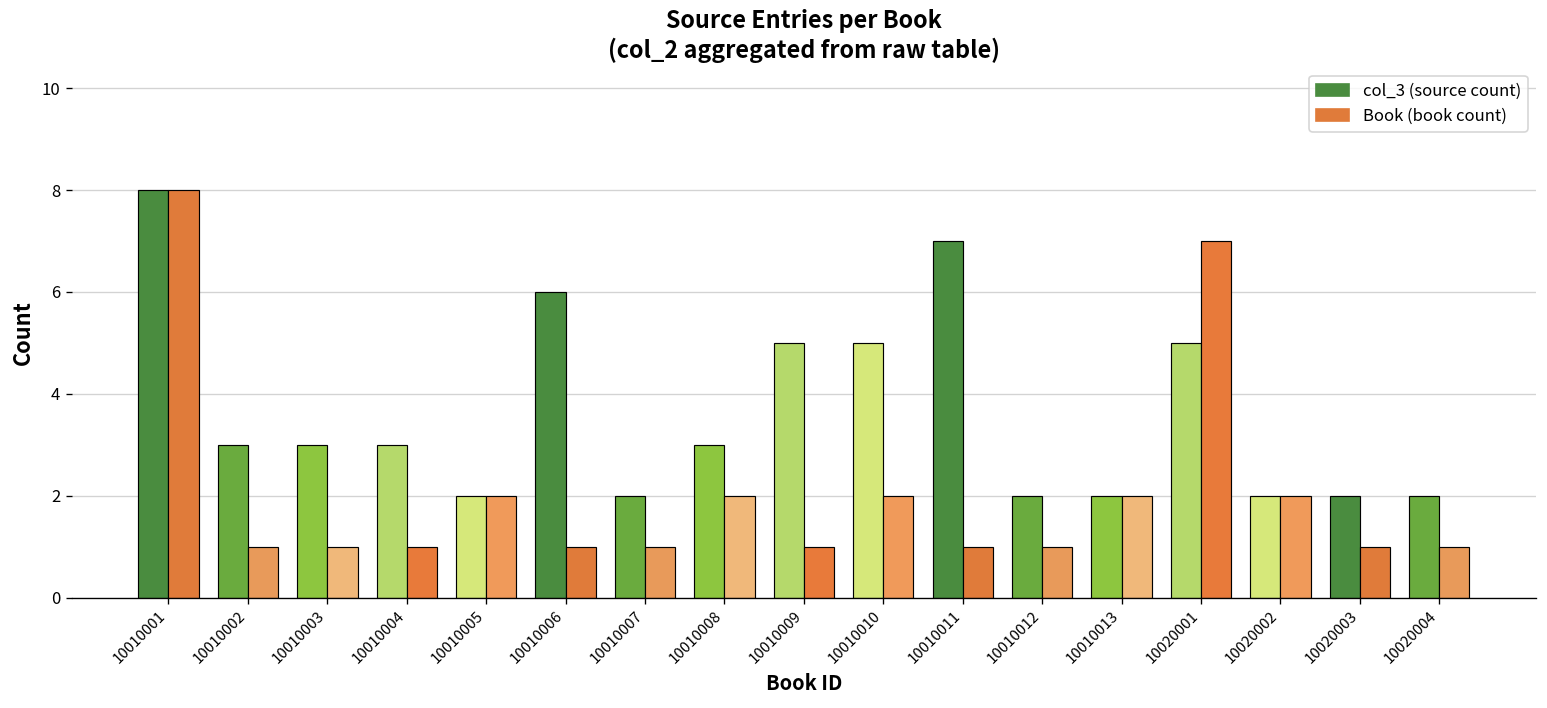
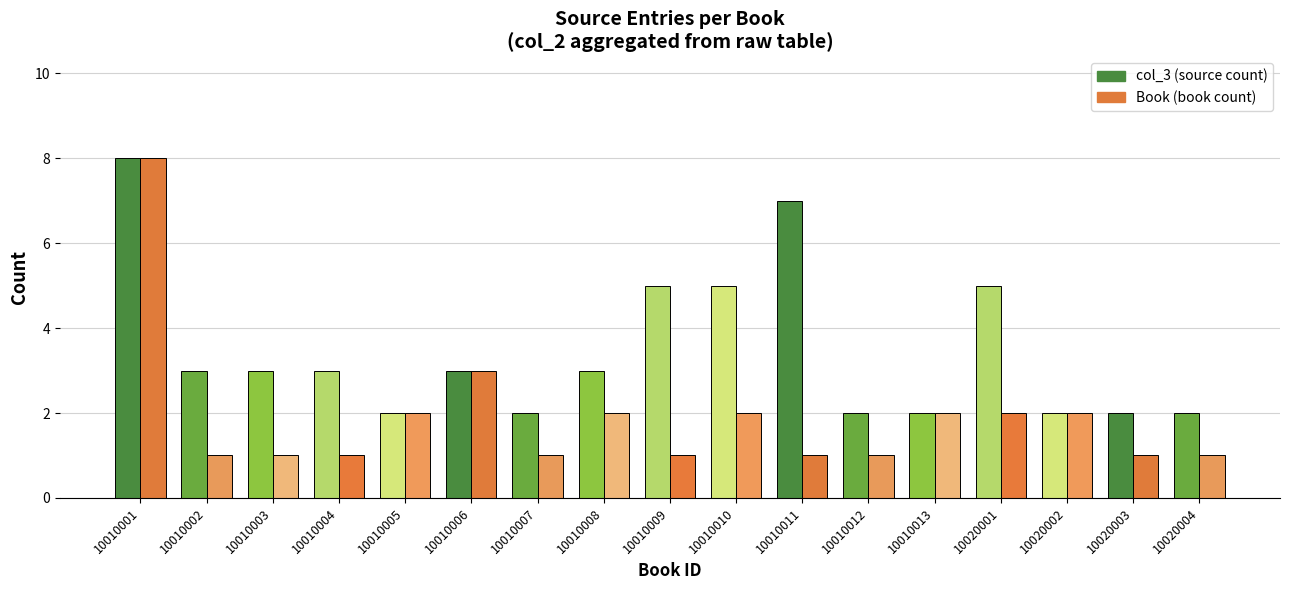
  {
    "col_3 (source count)": {
      "10010001": 8,
      "10010002": 3,
      "10010003": 3,
      "10010004": 3,
      "10010005": 2,
-     "10010006": 6,
+     "10010006": 3,
      "10010007": 2,
      "10010008": 3,
      "10010009": 5,
      "10010010": 5,
      "10010011": 7,
      "10010012": 2,
      "10010013": 2,
      "10020001": 5,
      "10020002": 2,
      "10020003": 2,
      "10020004": 2
    },
    "Book (book count)": {
      "10010001": 8,
      "10010002": 1,
      "10010003": 1,
      "10010004": 1,
      "10010005": 2,
-     "10010006": 1,
+     "10010006": 3,
      "10010007": 1,
      "10010008": 2,
      "10010009": 1,
      "10010010": 2,
      "10010011": 1,
      "10010012": 1,
      "10010013": 2,
-     "10020001": 7,
+     "10020001": 2,
      "10020002": 2,
      "10020003": 1,
      "10020004": 1
    }
  }
